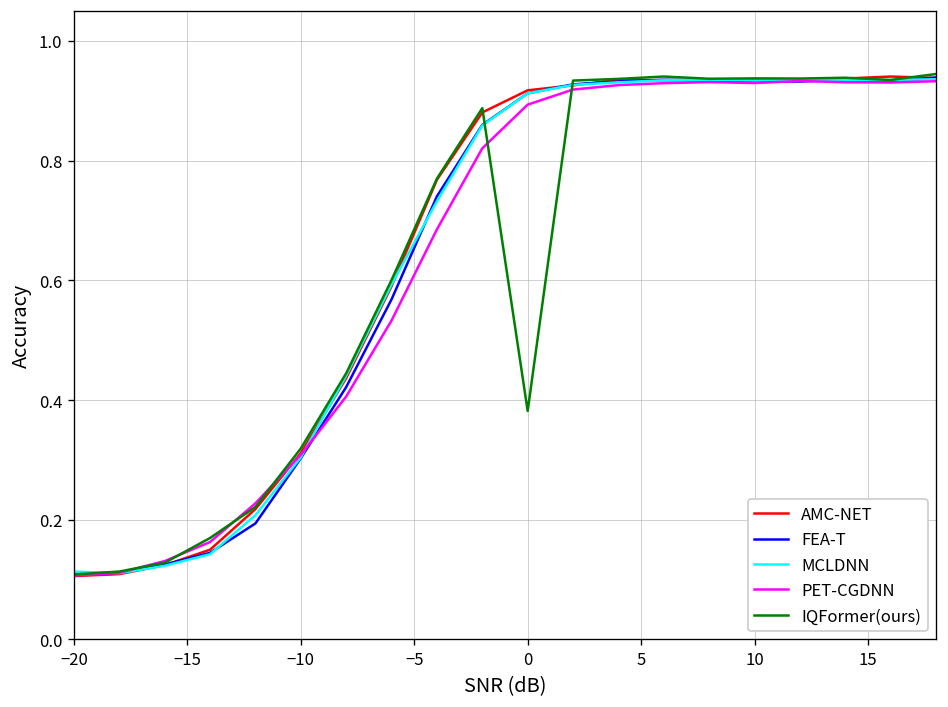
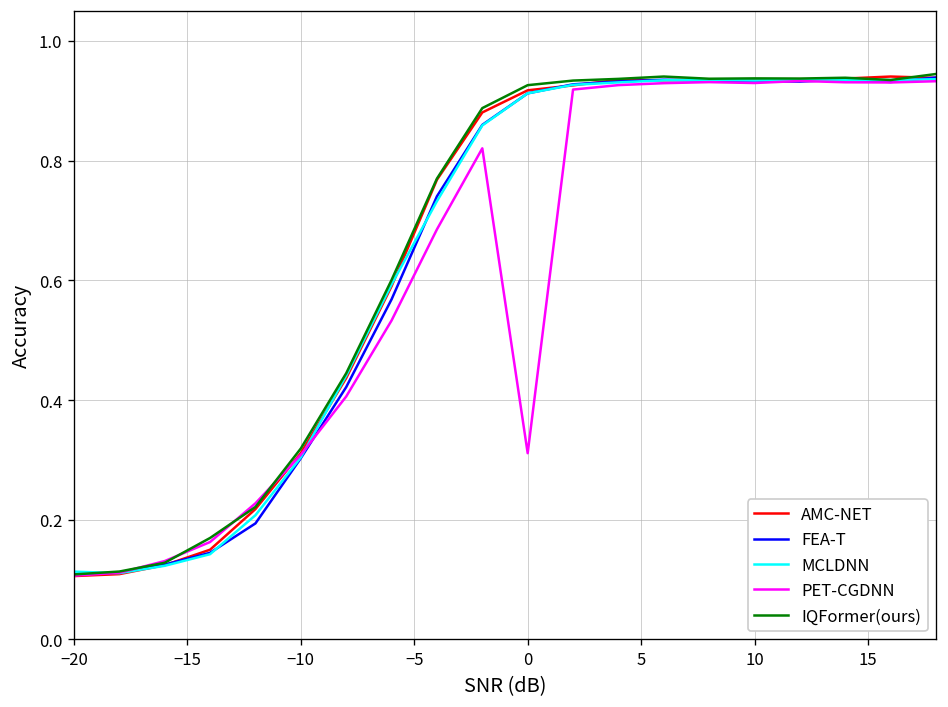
  {
    "PET-CGDNN": {
-     "0": 0.89
+     "0": 0.31
    },
    "IQFormer(ours)": {
      "−10": 0.32,
-     "0": 0.38
+     "0": 0.93
    }
  }
